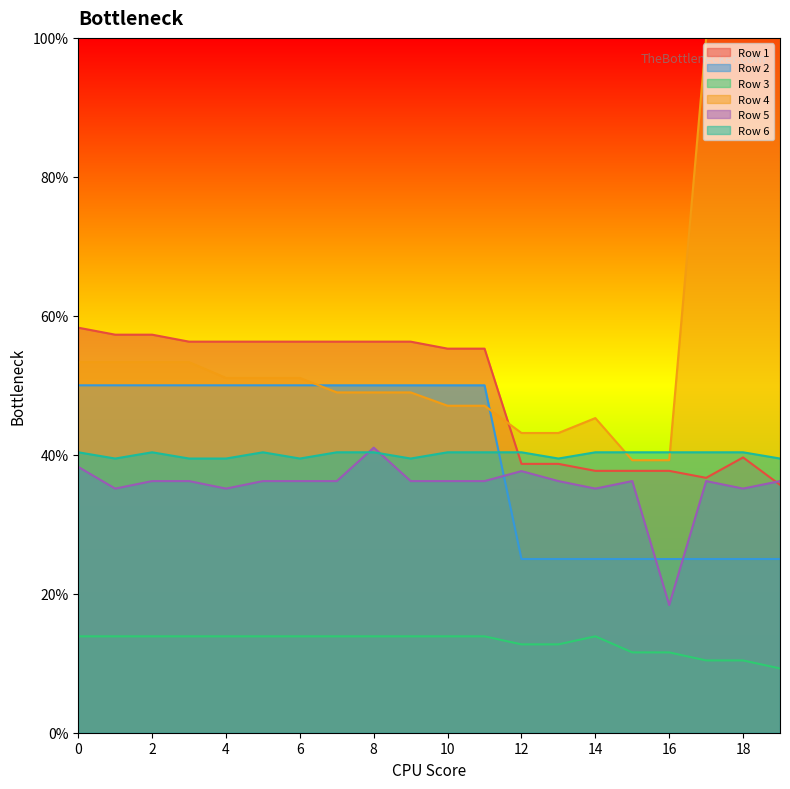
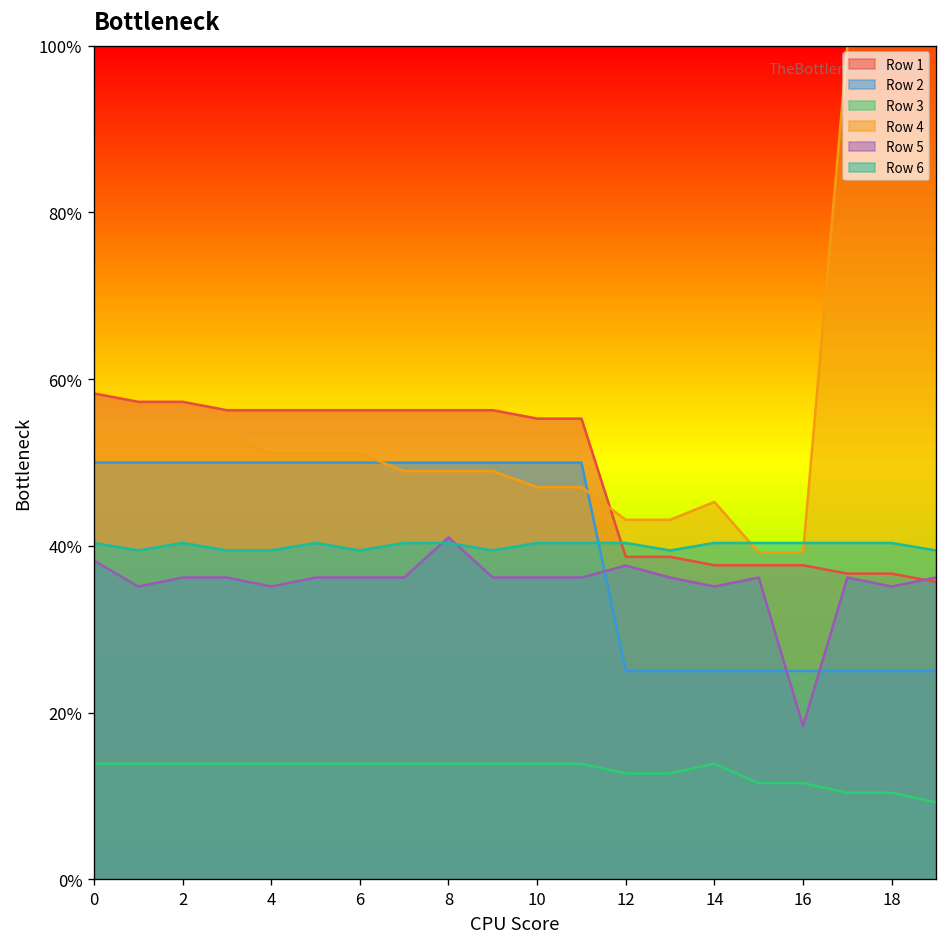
  {
    "Row 1": {
      "0": "58%",
      "2": "57%",
      "4": "56%",
      "6": "56%",
      "8": "56%",
      "10": "55%",
      "12": "39%",
      "14": "38%",
      "16": "38%",
-     "18": "40%"
+     "18": "37%"
    },
    "Row 4": {
      "0": "53%",
      "2": "53%",
      "4": "51%",
      "6": "51%",
      "8": "49%",
      "10": "47%",
      "12": "43%",
      "14": "45%",
      "16": "39%",
      "18": "100%"
    },
    "Row 5": {
      "0": "38%",
      "2": "36%",
      "4": "35%",
      "6": "36%",
      "8": "41%",
      "10": "36%",
      "12": "38%",
      "14": "35%",
      "16": "18%",
      "18": "35%"
    }
  }
